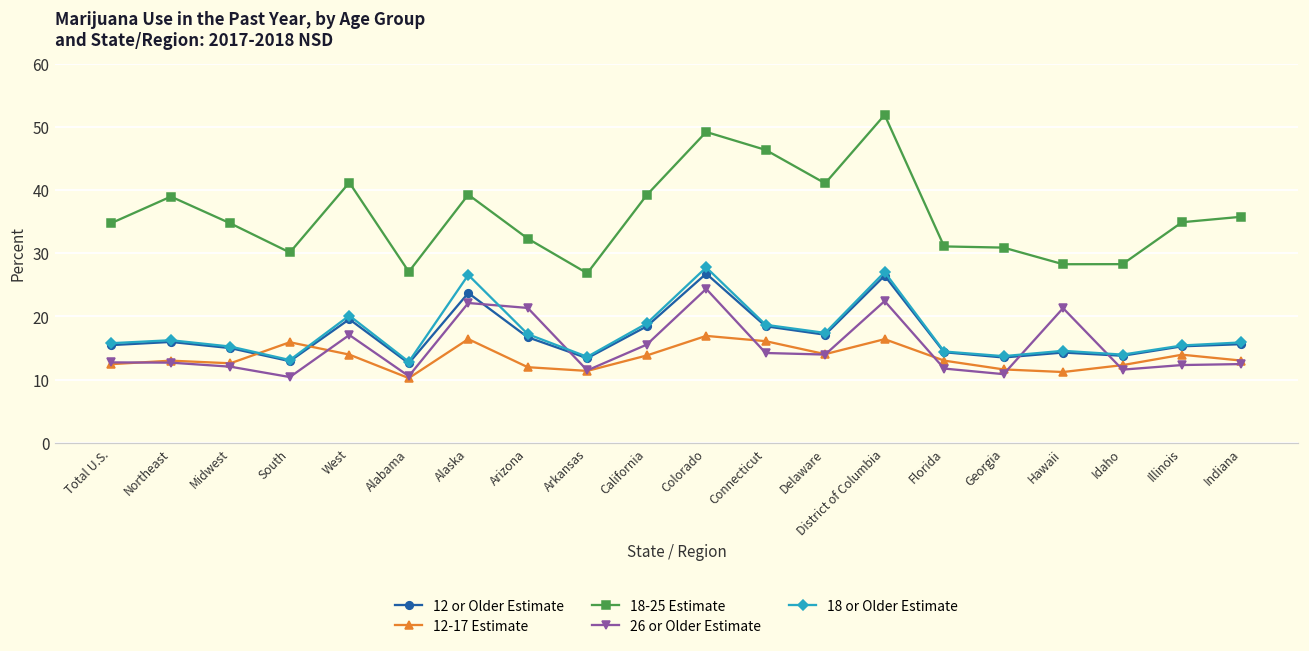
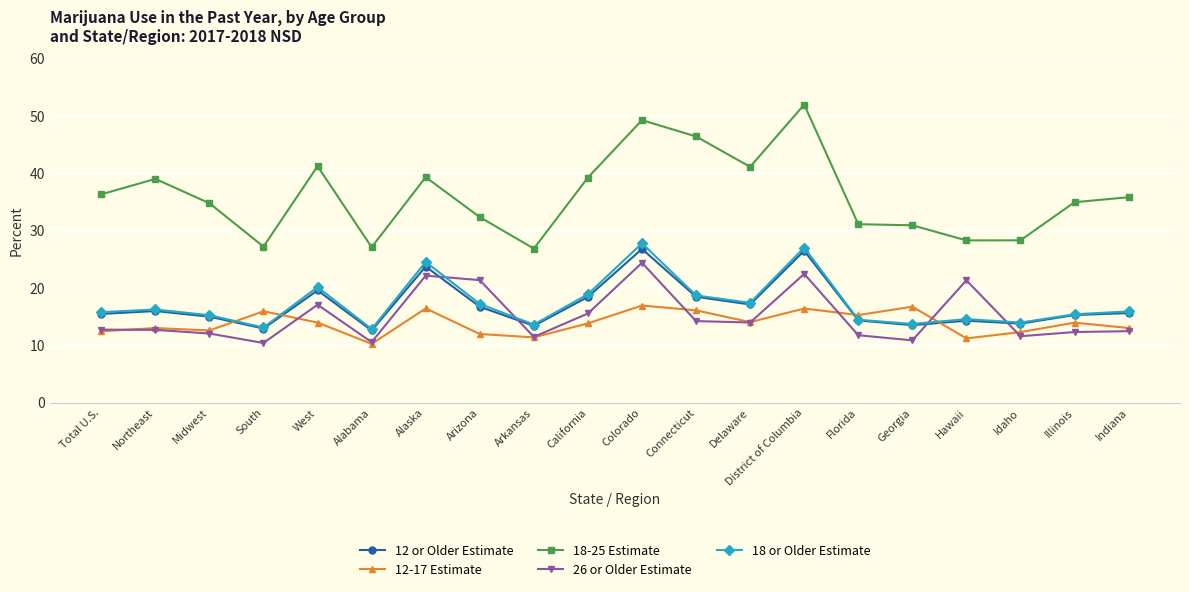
  {
    "12 or Older Estimate": {
      "West": 20,
      "Alaska": 24,
      "Arizona": 17,
      "California": 18,
      "Colorado": 27,
      "District of Columbia": 26
    },
    "12-17 Estimate": {
      "Midwest": 13,
      "South": 16,
      "West": 14,
      "Alaska": 16,
      "Arizona": 12,
      "California": 14,
      "Colorado": 17,
      "Connecticut": 16,
      "District of Columbia": 16,
-     "Florida": 13,
-     "Georgia": 12,
+     "Florida": 15,
+     "Georgia": 17,
      "Hawaii": 11,
      "Idaho": 12,
      "Illinois": 14,
      "Indiana": 13
    },
    "18-25 Estimate": {
-     "Total U.S.": 35,
+     "Total U.S.": 36,
      "Northeast": 39,
      "Midwest": 35,
-     "South": 30,
+     "South": 27,
      "West": 41,
      "Alabama": 27,
      "Alaska": 39,
      "Arizona": 32,
      "Arkansas": 27,
      "California": 39,
      "Colorado": 49,
      "Connecticut": 46,
      "Delaware": 41,
      "District of Columbia": 52,
      "Florida": 31,
      "Georgia": 31,
      "Hawaii": 28,
      "Idaho": 28,
      "Illinois": 35,
      "Indiana": 36
    },
    "26 or Older Estimate": {
      "Midwest": 12,
      "South": 10,
      "West": 17,
      "Alaska": 22,
      "Arizona": 21,
      "California": 16,
      "Colorado": 24,
      "Connecticut": 14,
      "District of Columbia": 22,
      "Florida": 12,
      "Georgia": 11,
      "Hawaii": 21,
      "Idaho": 12,
      "Illinois": 12,
      "Indiana": 12
    },
    "18 or Older Estimate": {
      "West": 20,
-     "Alaska": 27,
+     "Alaska": 25,
      "Arizona": 17,
      "California": 19,
      "Colorado": 28,
      "District of Columbia": 27
    }
  }
